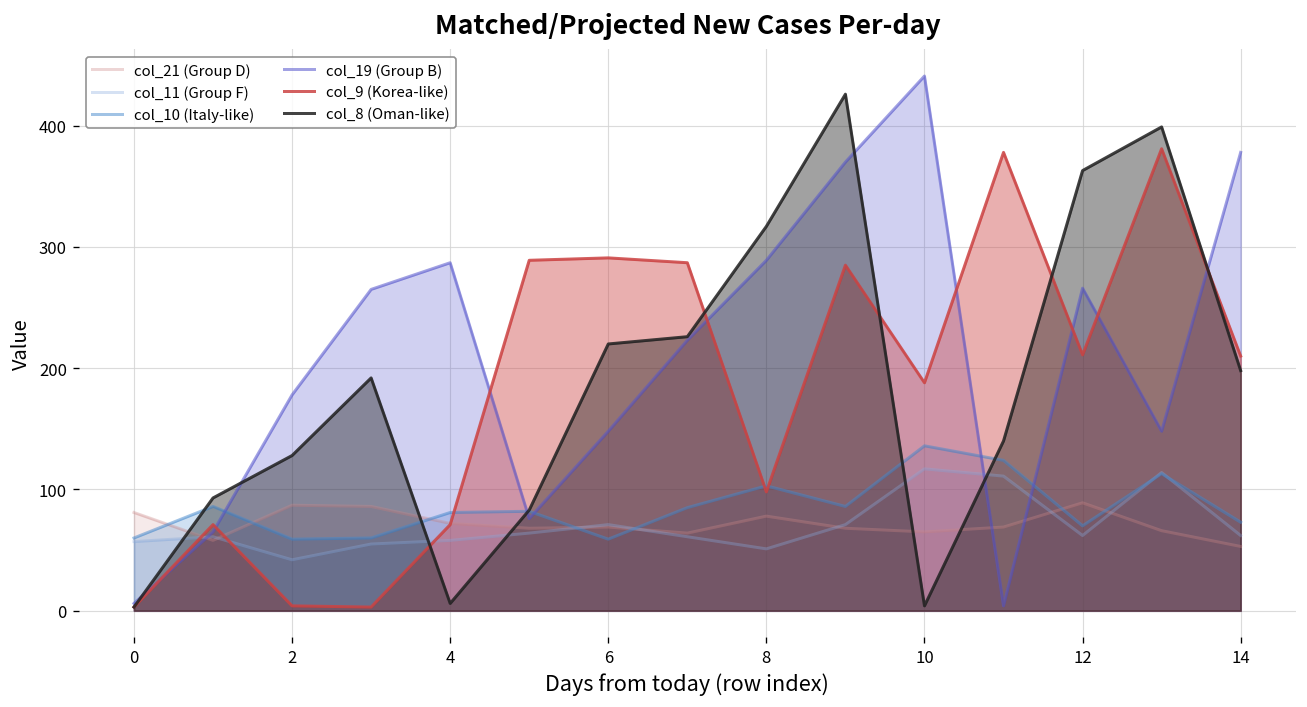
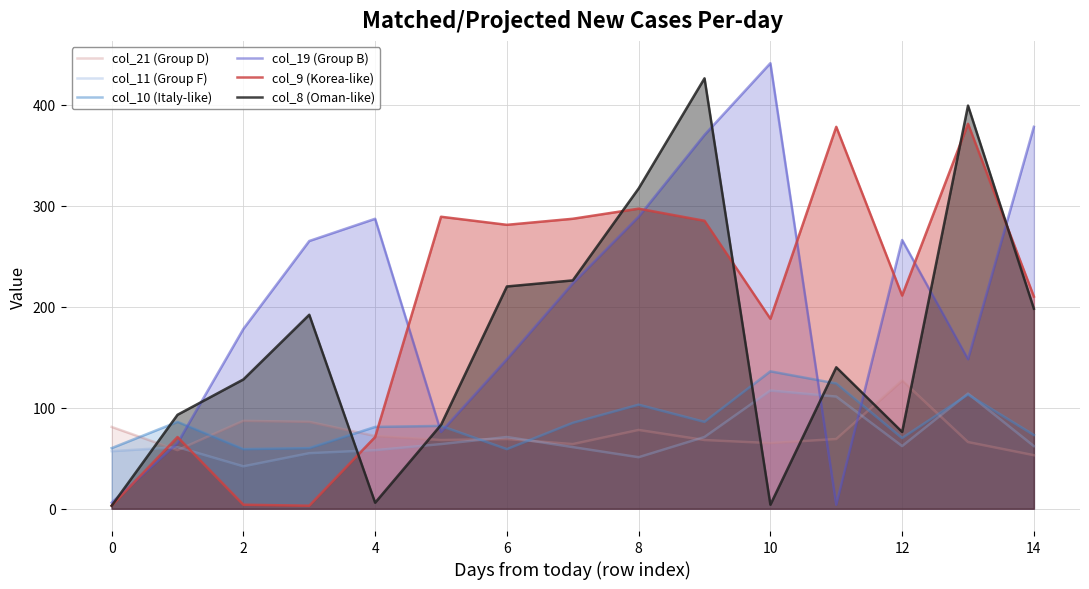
  {
    "col_21 (Group D)": {
      "0": 81,
      "2": 87,
      "8": 78,
      "10": 65,
-     "12": 89,
+     "12": 127,
      "14": 53
    },
    "col_11 (Group F)": {
      "0": 57,
      "2": 42,
      "4": 58,
      "8": 51,
      "10": 117,
      "12": 62,
      "14": 62
    },
    "col_9 (Korea-like)": {
      "2": 4,
-     "6": 291,
-     "8": 98,
+     "6": 281,
+     "8": 297,
      "10": 188,
      "12": 211,
      "14": 210
    },
    "col_8 (Oman-like)": {
      "2": 128,
      "4": 6,
      "6": 220,
      "8": 317,
      "10": 4,
-     "12": 363,
+     "12": 76,
      "14": 198
    }
  }
